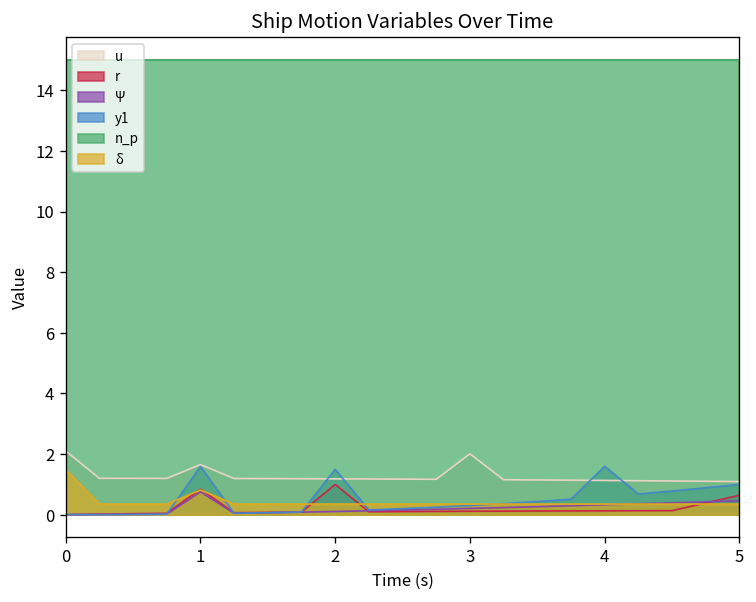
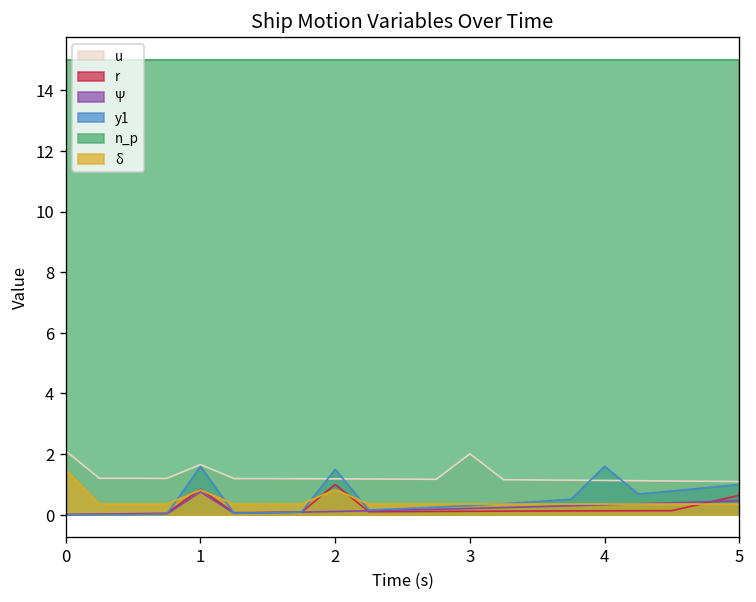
  {
    "u": {
      "0": 2.1,
      "2": 1.2,
      "3": 2.0,
      "4": 1.1
    },
    "r": {
      "2": 1.0,
      "4": 0.1,
      "5": 0.6
    },
    "Ψ": {
      "2": 0.1,
      "5": 0.5
    },
    "y1": {
      "2": 1.5,
      "4": 1.6
    },
    "n_p": {
      "0": 15.0,
      "1": 15.0,
      "2": 15.0,
      "3": 15.0,
      "4": 15.0,
      "5": 15.0
    },
    "δ": {
      "0": 1.5,
-     "2": 0.3,
+     "2": 0.8,
      "5": 0.3
    }
  }
